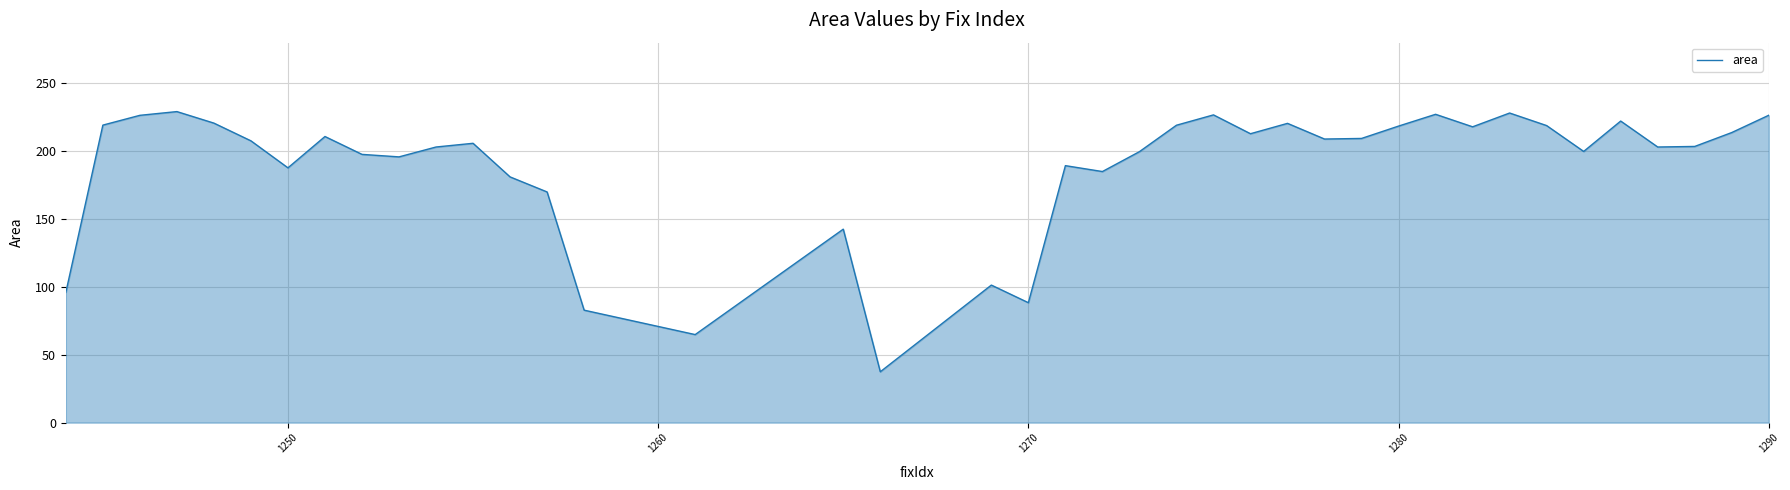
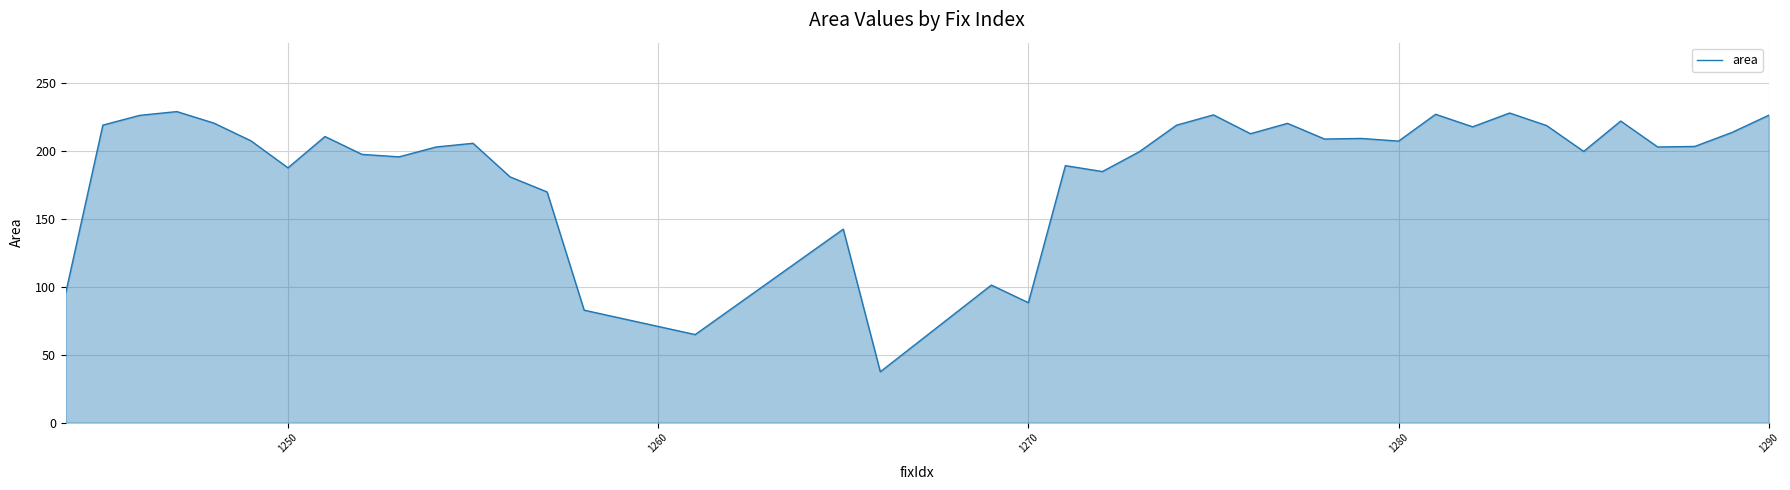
  {
    "1250": 188,
    "1270": 88,
-   "1280": 219,
+   "1280": 207,
    "1290": 227
  }
